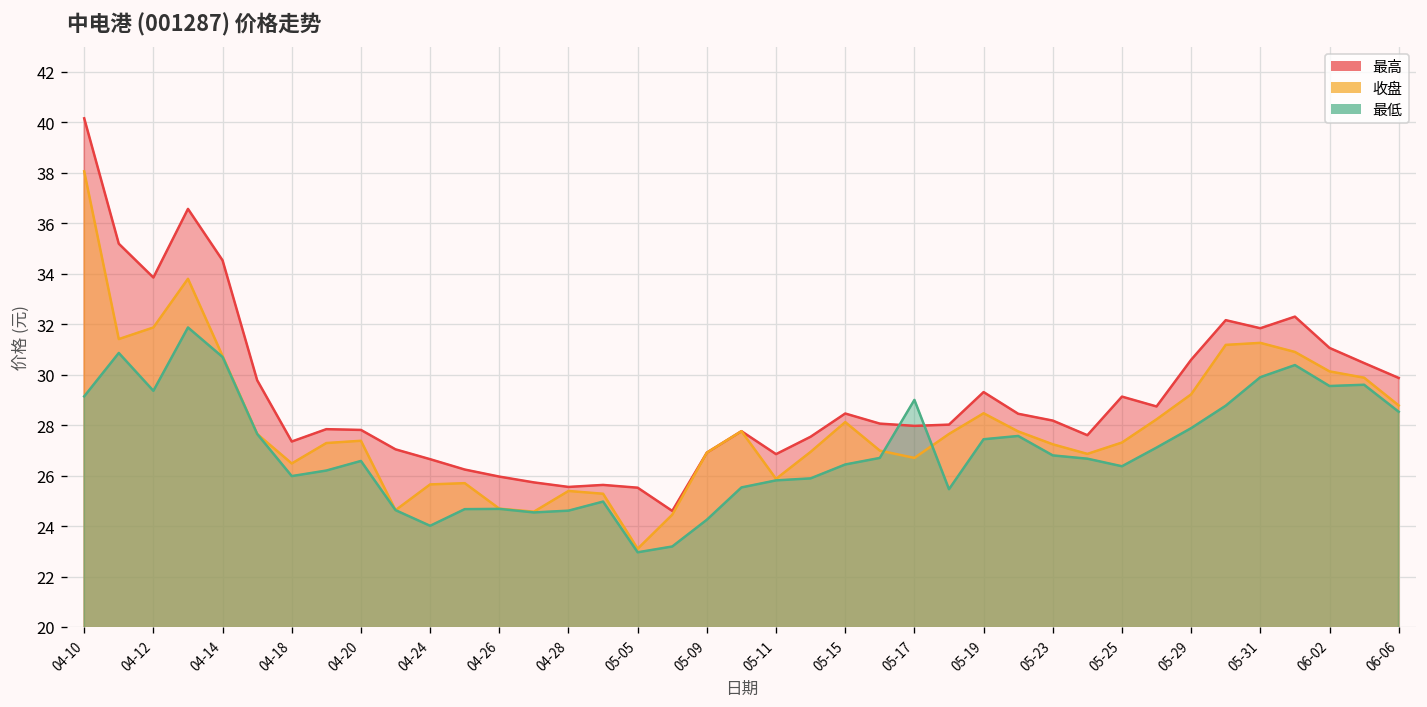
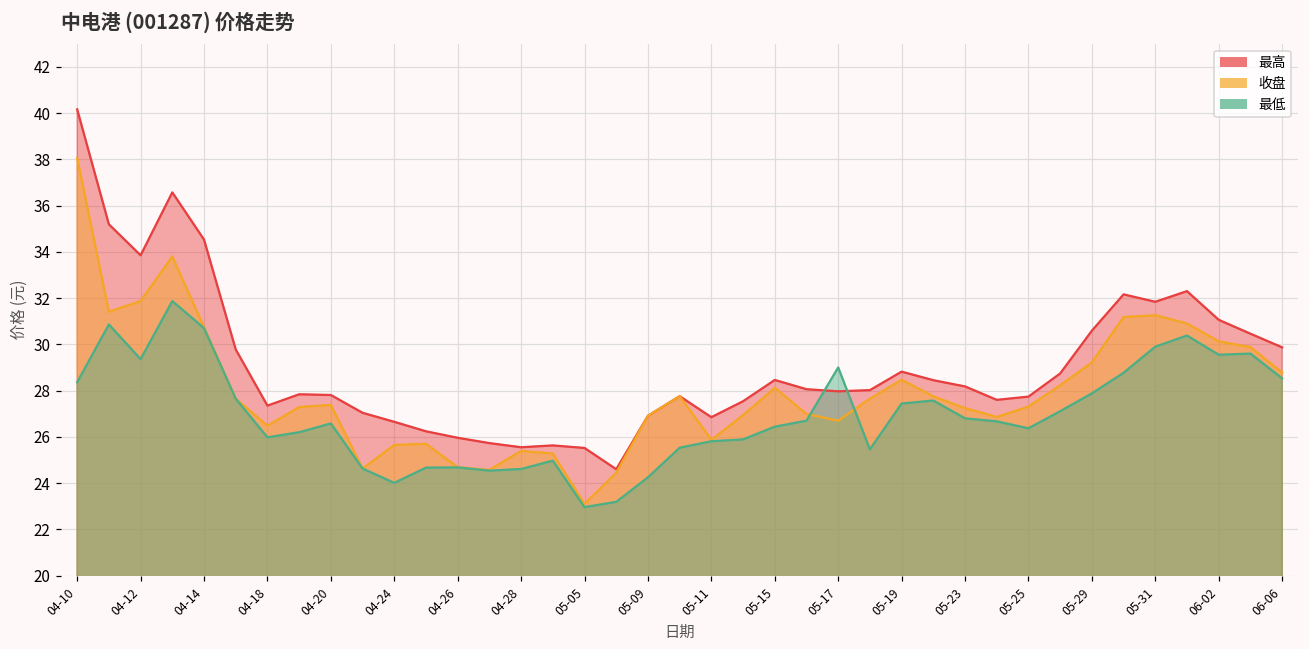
  {
    "最高": {
      "04-10": 40.2,
      "04-12": 33.9,
      "04-14": 34.5,
      "04-18": 27.4,
      "04-20": 27.8,
      "04-24": 26.7,
      "04-26": 26.0,
      "04-28": 25.6,
      "05-05": 25.5,
      "05-11": 26.9,
      "05-15": 28.5,
      "05-17": 28.0,
-     "05-19": 29.3,
+     "05-19": 28.8,
      "05-23": 28.2,
-     "05-25": 29.1,
+     "05-25": 27.7,
      "05-29": 30.6,
      "05-31": 31.8,
      "06-02": 31.1,
      "06-06": 29.9
    },
    "收盘": {
      "04-10": 38.1,
      "04-12": 31.9,
      "04-18": 26.5,
      "04-20": 27.4,
      "04-24": 25.7,
      "04-28": 25.4,
      "05-05": 23.1,
      "05-15": 28.1,
      "05-17": 26.7,
      "05-19": 28.5,
      "05-23": 27.2,
      "05-25": 27.3,
      "05-29": 29.2,
      "05-31": 31.3,
      "06-02": 30.1,
      "06-06": 28.8
    },
    "最低": {
-     "04-10": 29.1,
+     "04-10": 28.4,
      "04-12": 29.4,
      "04-18": 26.0,
      "04-20": 26.6,
      "04-24": 24.0,
      "04-28": 24.6,
      "05-05": 23.0,
      "05-09": 24.3,
      "05-15": 26.4,
      "05-17": 29.0,
      "05-19": 27.4,
      "05-23": 26.8,
      "05-25": 26.4,
      "05-29": 27.9,
      "05-31": 29.9,
      "06-02": 29.6,
      "06-06": 28.5
    }
  }
